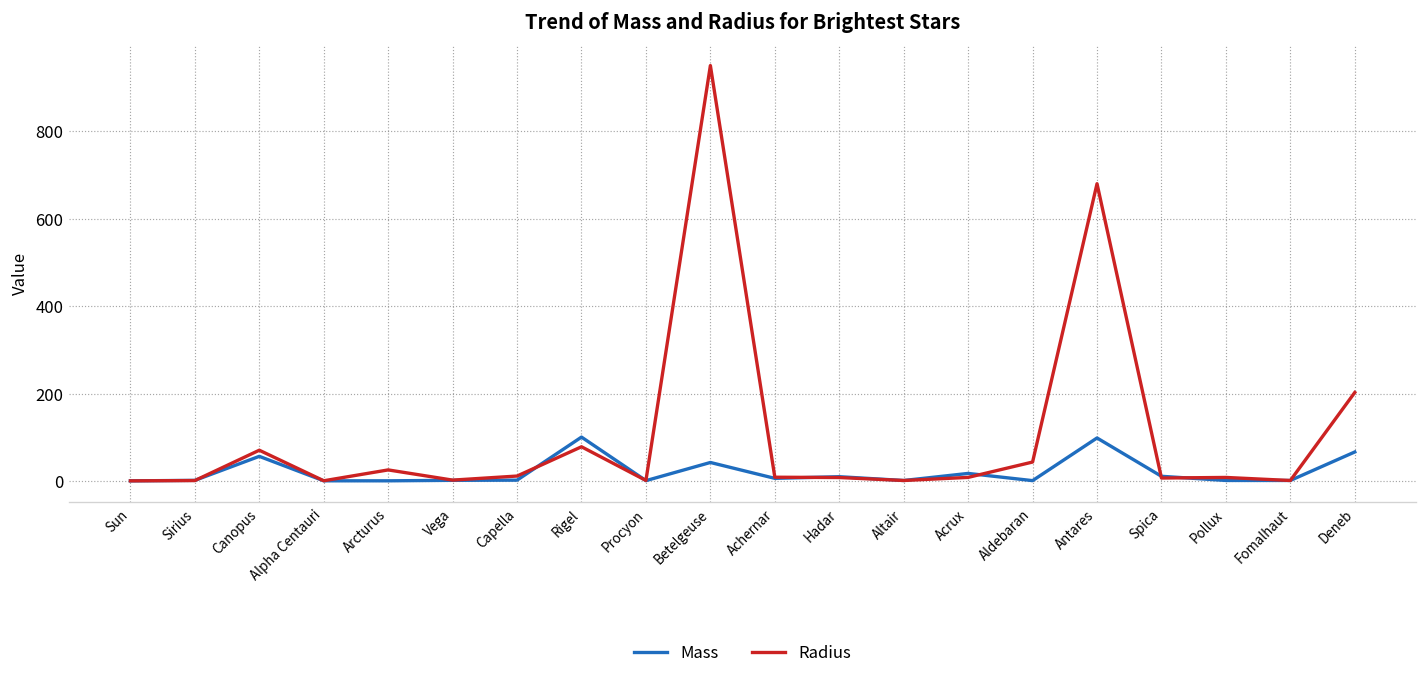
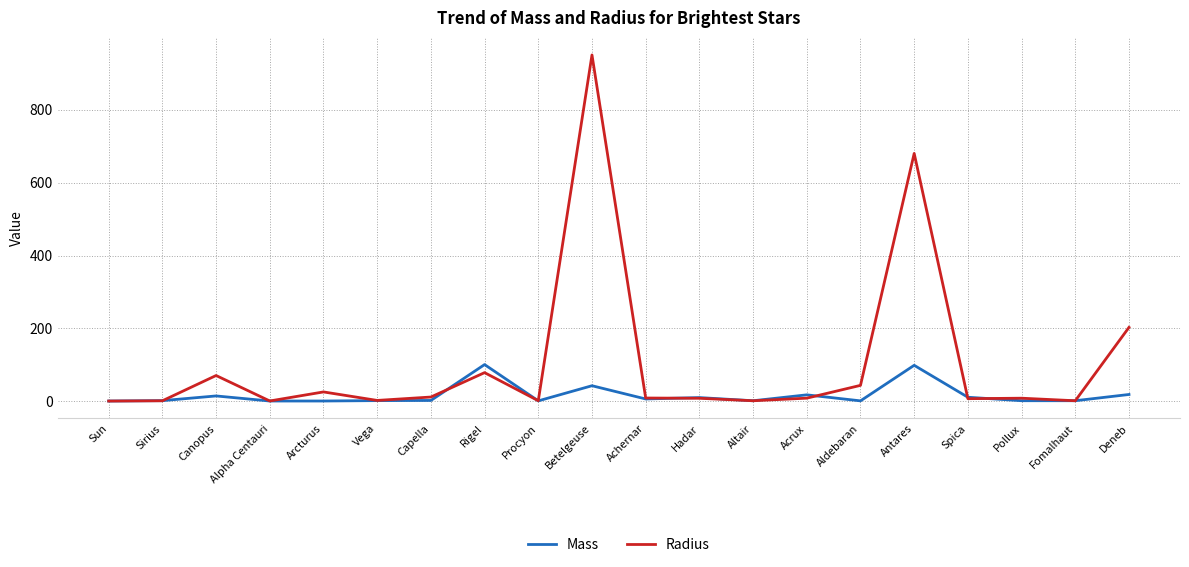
  {
    "Mass": {
-     "Canopus": 60,
+     "Canopus": 20,
      "Arcturus": 0,
      "Capella": 0,
      "Rigel": 100,
      "Betelgeuse": 40,
      "Acrux": 20,
      "Aldebaran": 0,
      "Antares": 100,
      "Pollux": 0,
-     "Deneb": 70
+     "Deneb": 20
    },
    "Radius": {
      "Canopus": 70,
      "Arcturus": 30,
      "Capella": 10,
      "Rigel": 80,
      "Betelgeuse": 950,
      "Acrux": 10,
      "Aldebaran": 40,
      "Antares": 680,
      "Pollux": 10,
      "Deneb": 200
    }
  }
